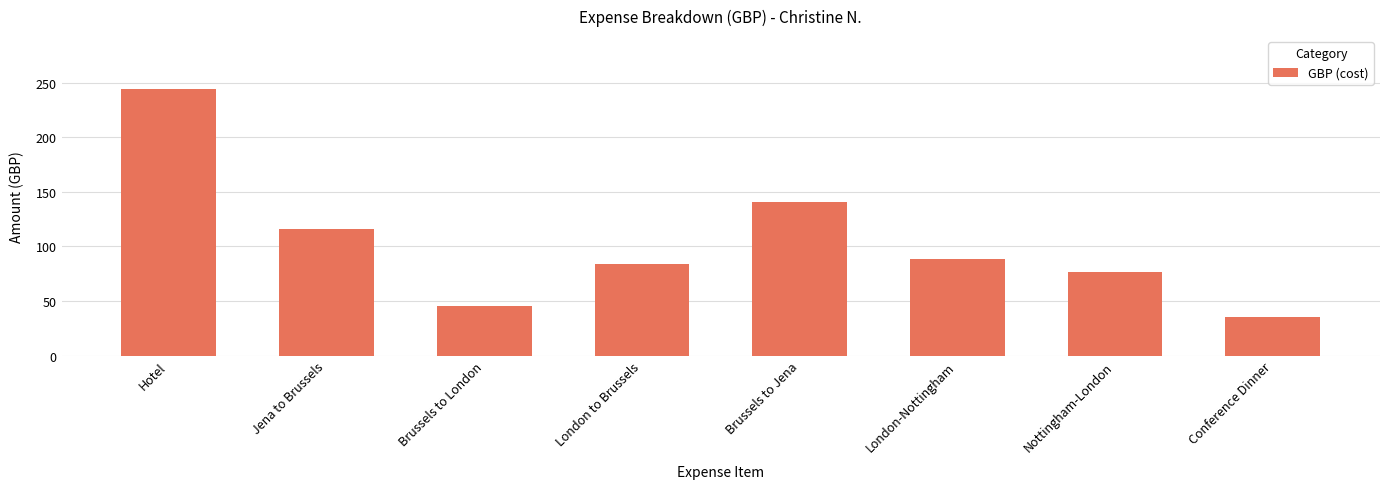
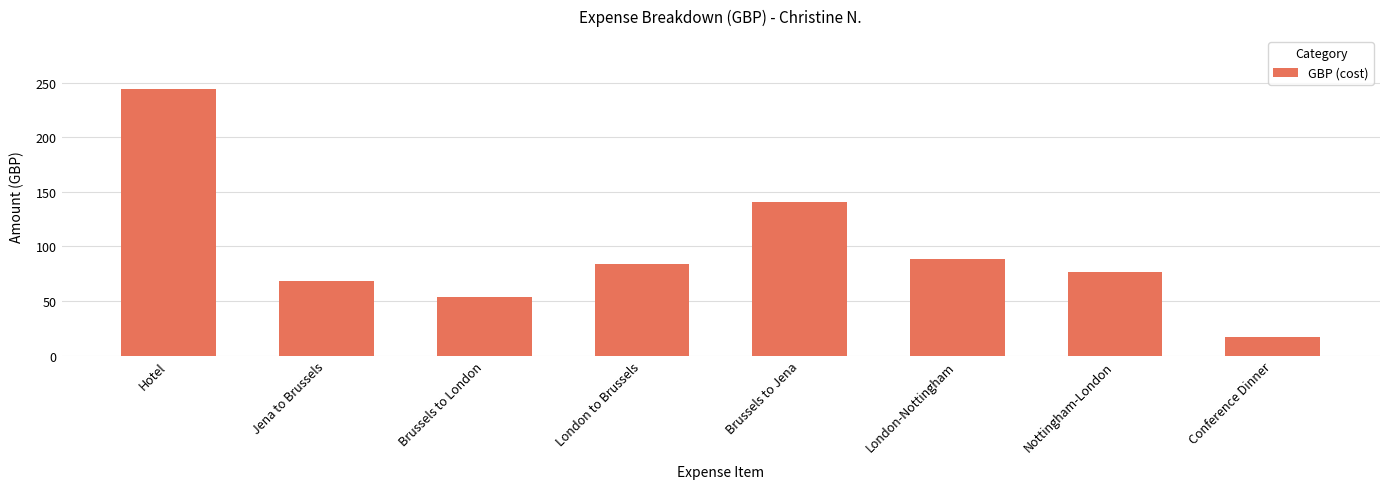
  {
    "Hotel": 244,
-   "Jena to Brussels": 116,
-   "Brussels to London": 45,
+   "Jena to Brussels": 68,
+   "Brussels to London": 54,
    "London to Brussels": 84,
    "Brussels to Jena": 141,
    "London-Nottingham": 88,
    "Nottingham-London": 77,
-   "Conference Dinner": 35
+   "Conference Dinner": 17
  }
